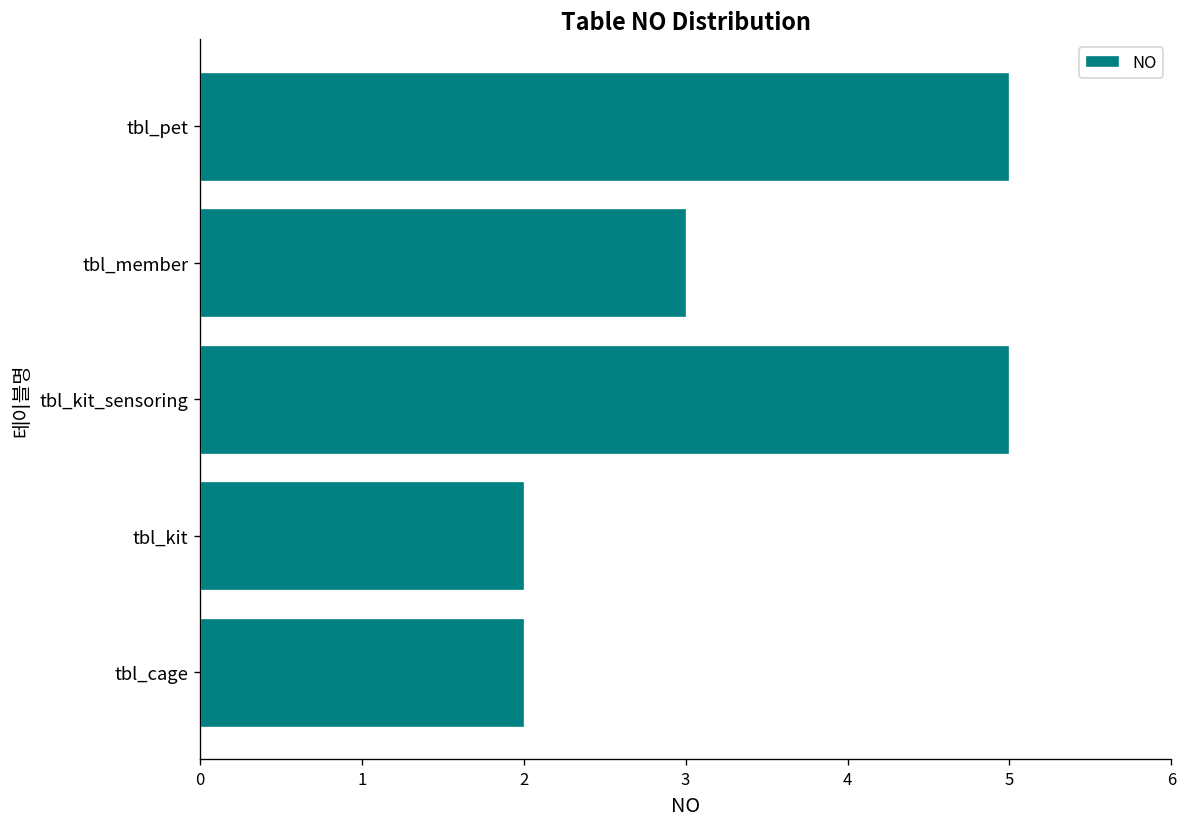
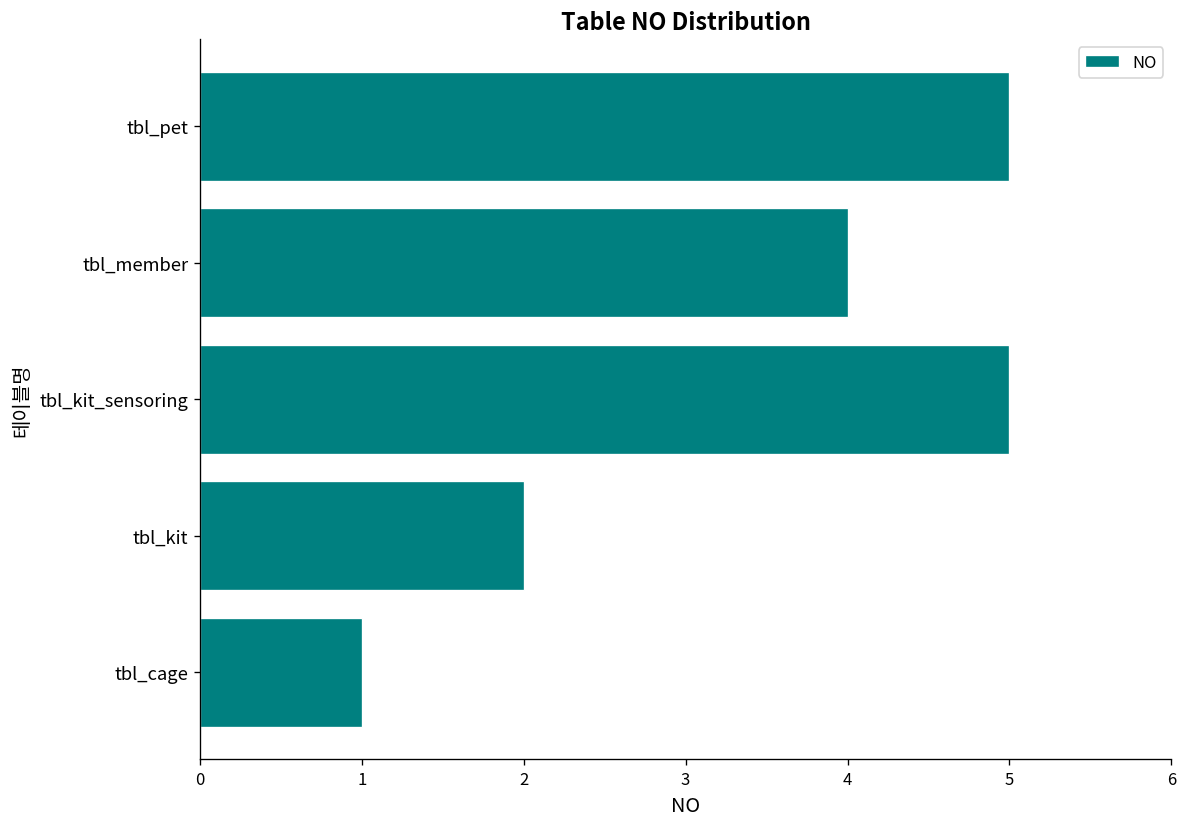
  {
    "tbl_pet": 5,
-   "tbl_member": 3,
+   "tbl_member": 4,
    "tbl_kit_sensoring": 5,
    "tbl_kit": 2,
-   "tbl_cage": 2
+   "tbl_cage": 1
  }
